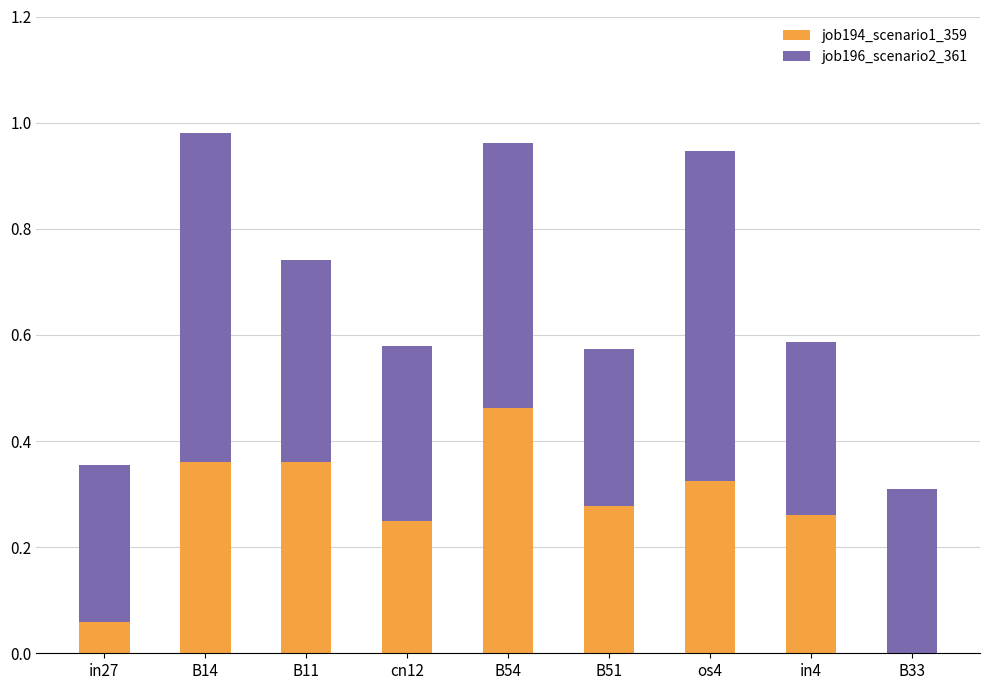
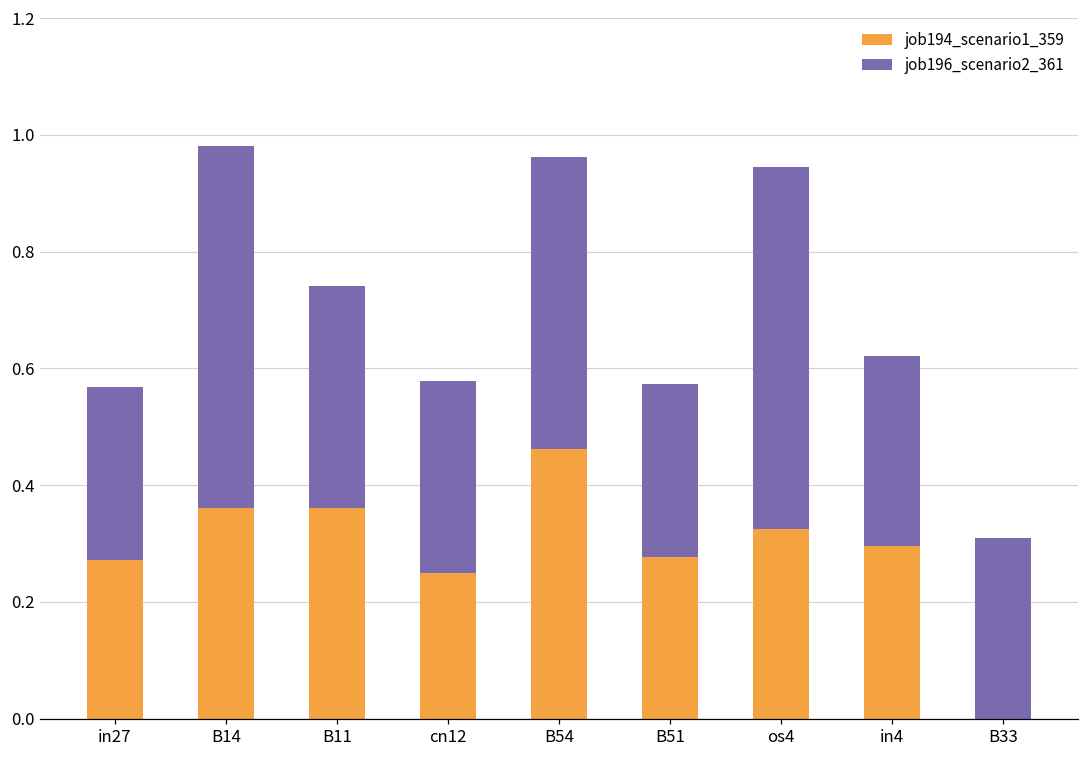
  {
    "job194_scenario1_359": {
-     "in27": 0.06,
+     "in27": 0.27,
      "B14": 0.36,
      "B11": 0.36,
      "cn12": 0.25,
      "B54": 0.46,
      "B51": 0.28,
      "os4": 0.33,
-     "in4": 0.26,
+     "in4": 0.30,
      "B33": 0.00
    },
    "job196_scenario2_361": {
      "in27": 0.30,
      "B14": 0.62,
      "B11": 0.38,
      "cn12": 0.33,
      "B54": 0.50,
      "B51": 0.30,
      "os4": 0.62,
      "in4": 0.33,
      "B33": 0.31
    }
  }
